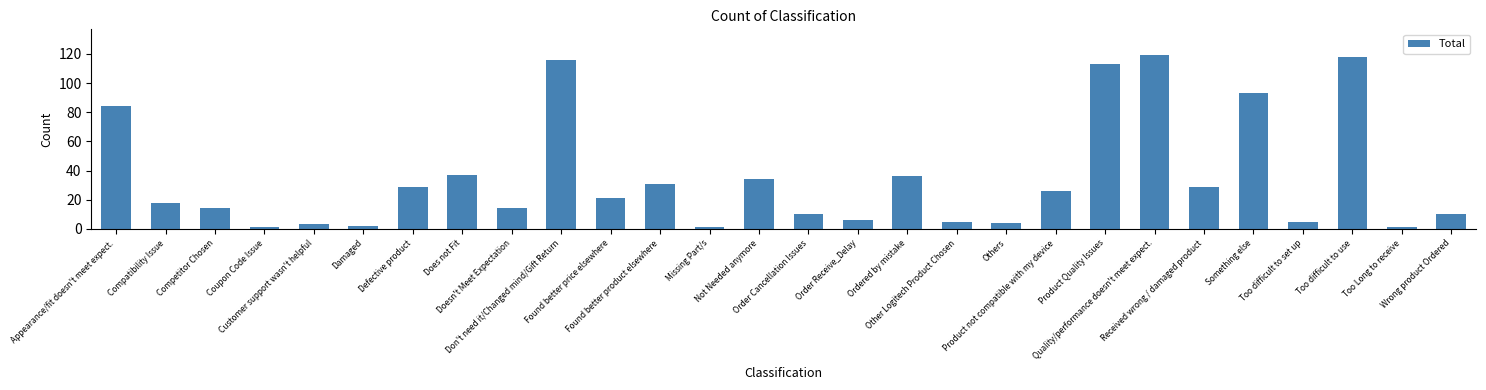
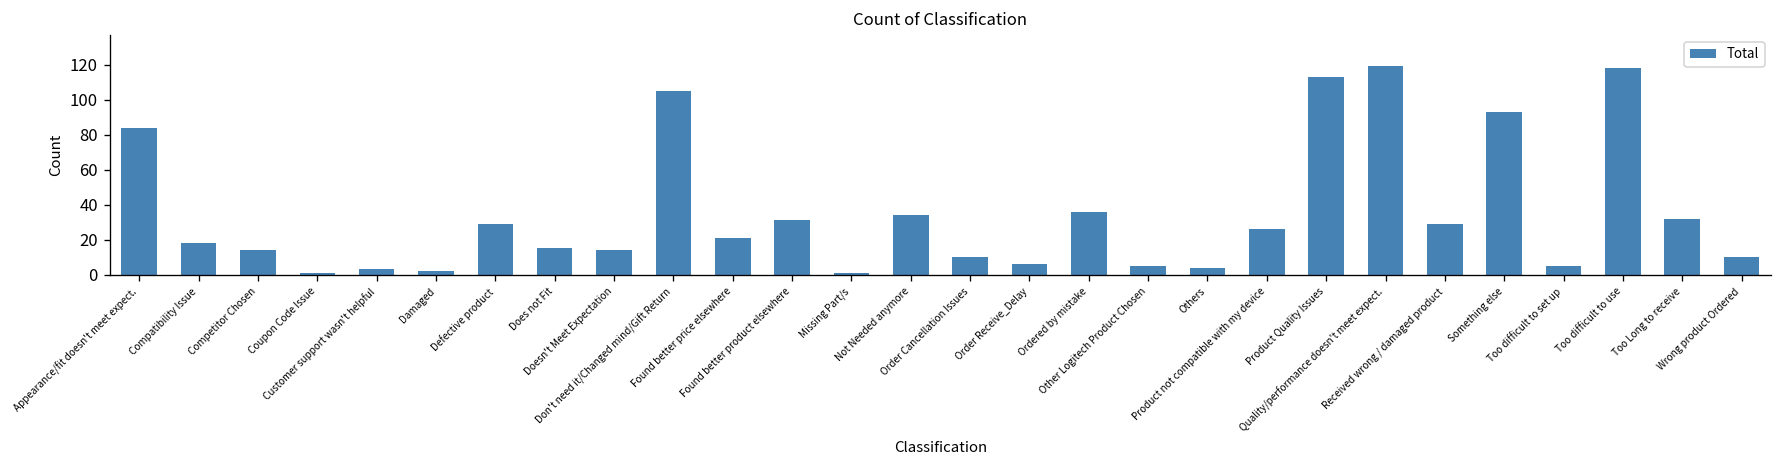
  {
    "Appearance/fit doesn't meet expect.": 84,
    "Compatibility Issue": 18,
    "Competitor Chosen": 14,
    "Customer support wasn't helpful": 3,
    "Damaged": 2,
    "Defective product": 29,
-   "Does not Fit": 37,
+   "Does not Fit": 15,
    "Doesn't Meet Expectation": 14,
-   "Don't need it/Changed mind/Gift Return": 116,
+   "Don't need it/Changed mind/Gift Return": 105,
    "Found better price elsewhere": 21,
    "Found better product elsewhere": 31,
    "Not Needed anymore": 34,
    "Order Cancellation Issues": 10,
    "Order Receive_Delay": 6,
    "Ordered by mistake": 36,
    "Other Logitech Product Chosen": 5,
    "Others": 4,
    "Product not compatible with my device": 26,
    "Product Quality Issues": 113,
    "Quality/performance doesn't meet expect.": 119,
    "Received wrong / damaged product": 29,
    "Something else": 93,
    "Too difficult to set up": 5,
    "Too difficult to use": 118,
-   "Too Long to receive": 1,
+   "Too Long to receive": 32,
    "Wrong product Ordered": 10
  }
